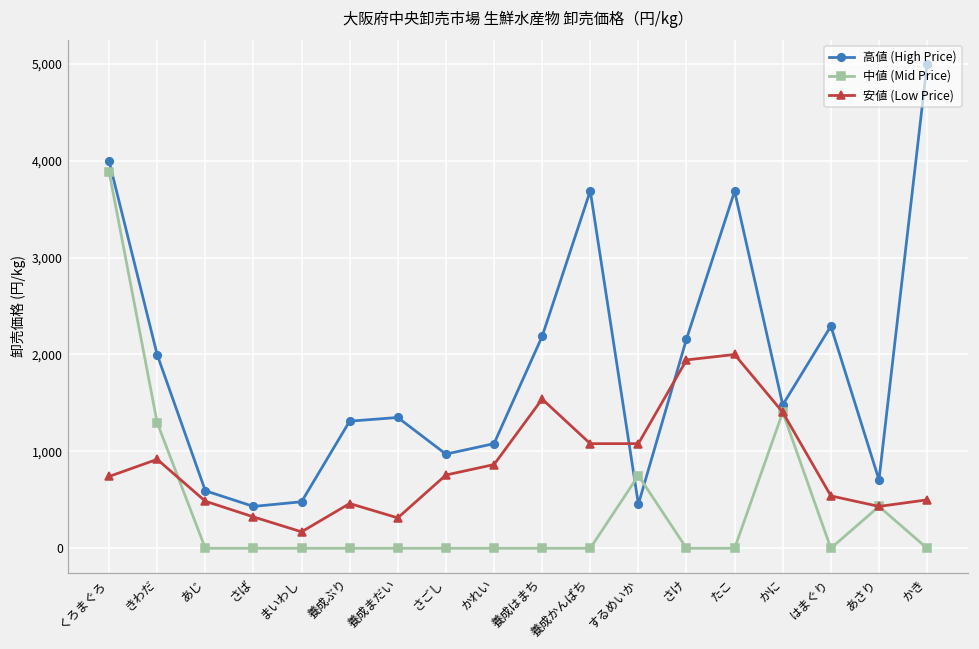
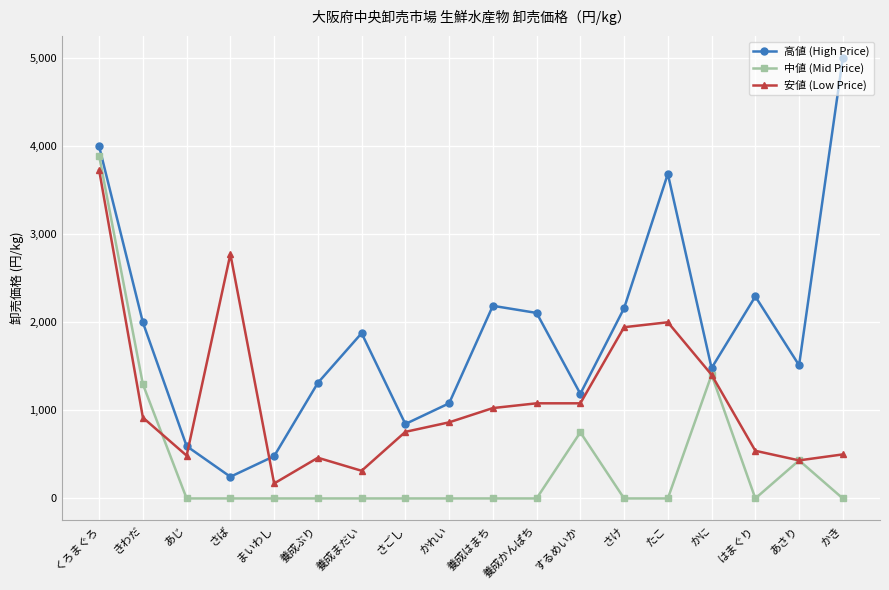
  {
    "高値 (High Price)": {
      "くろまぐろ": "4,000",
      "きわだ": "2,000",
      "あじ": "600",
-     "さば": "400",
+     "さば": "200",
      "まいわし": "500",
      "養成ぶり": "1,300",
-     "養成まだい": "1,400",
-     "さごし": "1,000",
+     "養成まだい": "1,900",
+     "さごし": "800",
      "かれい": "1,100",
      "養成はまち": "2,200",
-     "養成かんぱち": "3,700",
-     "するめいか": "500",
+     "養成かんぱち": "2,100",
+     "するめいか": "1,200",
      "さけ": "2,200",
      "たこ": "3,700",
      "かに": "1,500",
      "はまぐり": "2,300",
-     "あさり": "700"
+     "あさり": "1,500"
    },
    "中値 (Mid Price)": {
      "くろまぐろ": "3,900",
      "きわだ": "1,300",
      "あじ": "0",
      "さば": "0",
      "まいわし": "0",
      "養成ぶり": "0",
      "養成まだい": "0",
      "さごし": "0",
      "かれい": "0",
      "養成はまち": "0",
      "養成かんぱち": "0",
      "するめいか": "800",
      "さけ": "0",
      "たこ": "0",
      "はまぐり": "0",
      "かき": "0"
    },
    "安値 (Low Price)": {
-     "くろまぐろ": "700",
+     "くろまぐろ": "3,700",
      "きわだ": "900",
      "あじ": "500",
-     "さば": "300",
+     "さば": "2,800",
      "まいわし": "200",
      "養成ぶり": "500",
      "養成まだい": "300",
      "さごし": "800",
      "かれい": "900",
-     "養成はまち": "1,500",
+     "養成はまち": "1,000",
      "養成かんぱち": "1,100",
      "するめいか": "1,100",
      "さけ": "1,900",
      "たこ": "2,000",
      "はまぐり": "500",
      "かき": "500"
    }
  }
